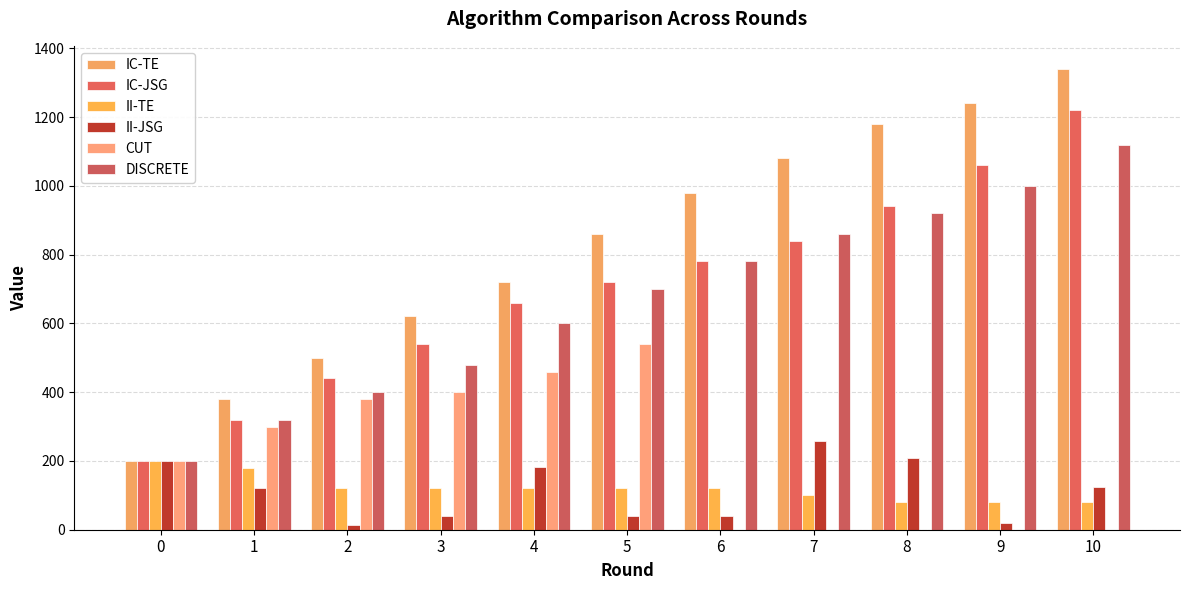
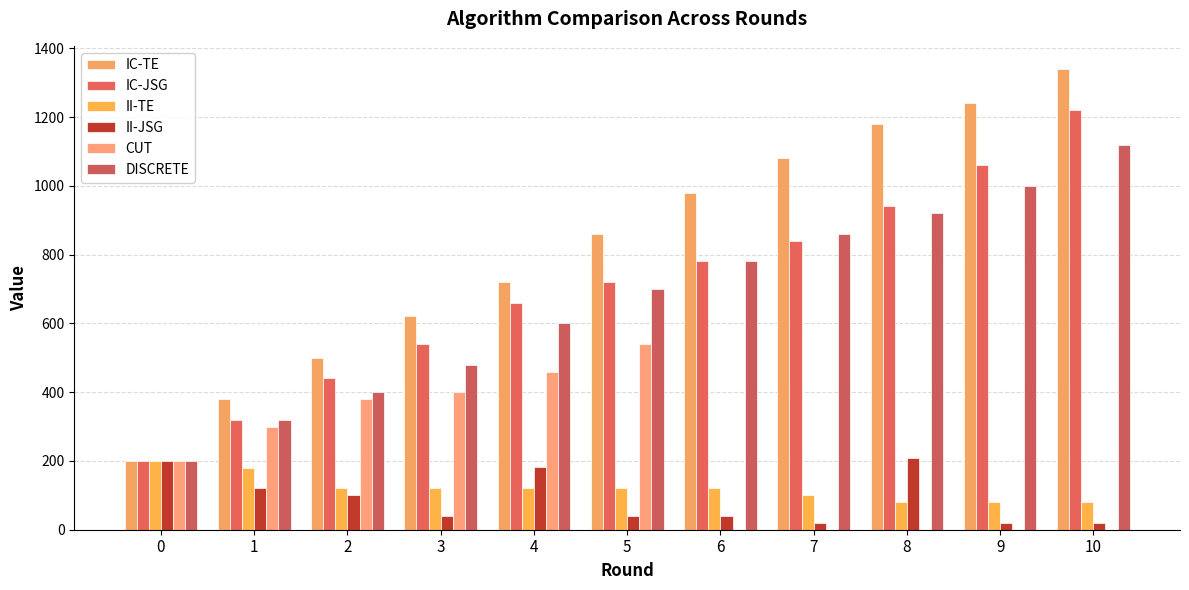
  {
    "II-JSG": {
      "0": 200,
      "1": 120,
-     "2": 20,
+     "2": 100,
      "3": 40,
      "4": 180,
      "5": 40,
      "6": 40,
-     "7": 260,
+     "7": 20,
      "8": 210,
      "9": 20,
-     "10": 130
+     "10": 20
    }
  }
